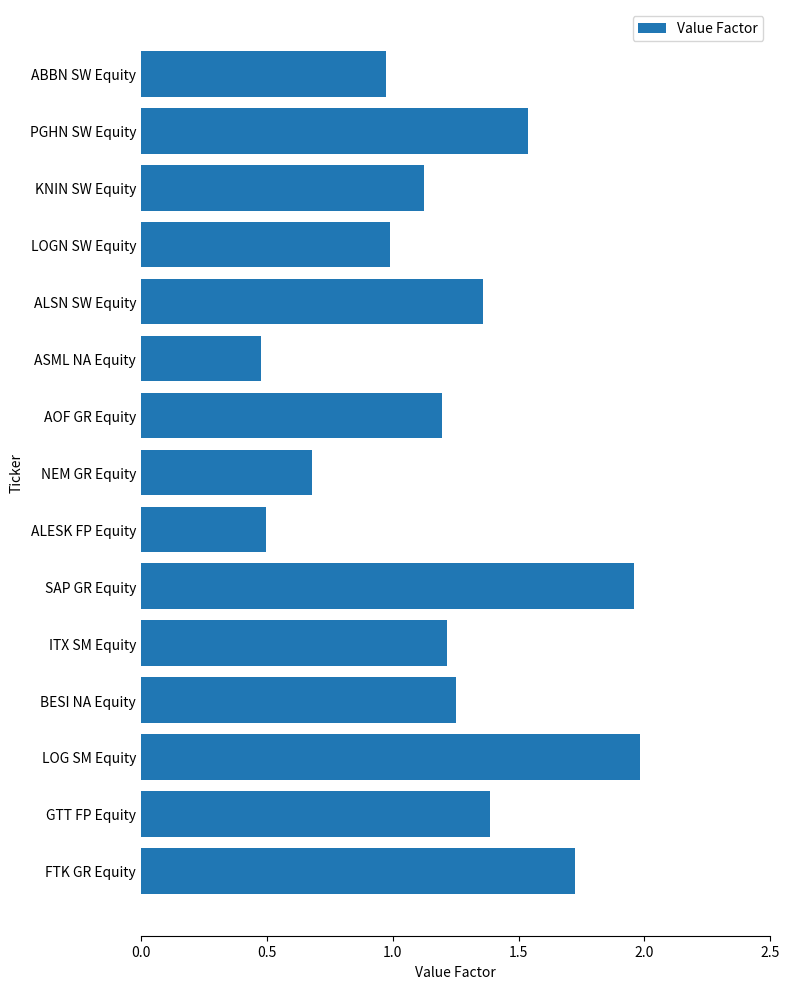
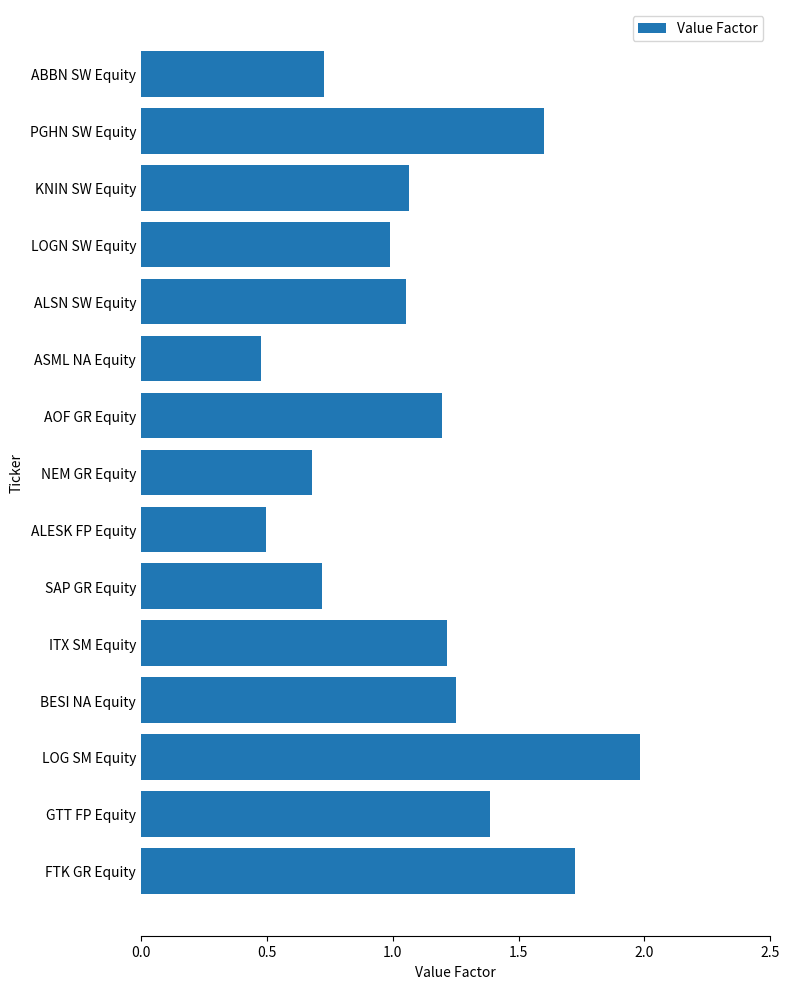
  {
-   "ABBN SW Equity": 0.97,
-   "PGHN SW Equity": 1.54,
-   "KNIN SW Equity": 1.12,
+   "ABBN SW Equity": 0.73,
+   "PGHN SW Equity": 1.60,
+   "KNIN SW Equity": 1.07,
    "LOGN SW Equity": 0.99,
-   "ALSN SW Equity": 1.36,
+   "ALSN SW Equity": 1.05,
    "ASML NA Equity": 0.48,
    "AOF GR Equity": 1.20,
    "NEM GR Equity": 0.68,
    "ALESK FP Equity": 0.50,
-   "SAP GR Equity": 1.96,
+   "SAP GR Equity": 0.72,
    "ITX SM Equity": 1.22,
    "BESI NA Equity": 1.25,
    "LOG SM Equity": 1.98,
    "GTT FP Equity": 1.39,
    "FTK GR Equity": 1.72
  }
